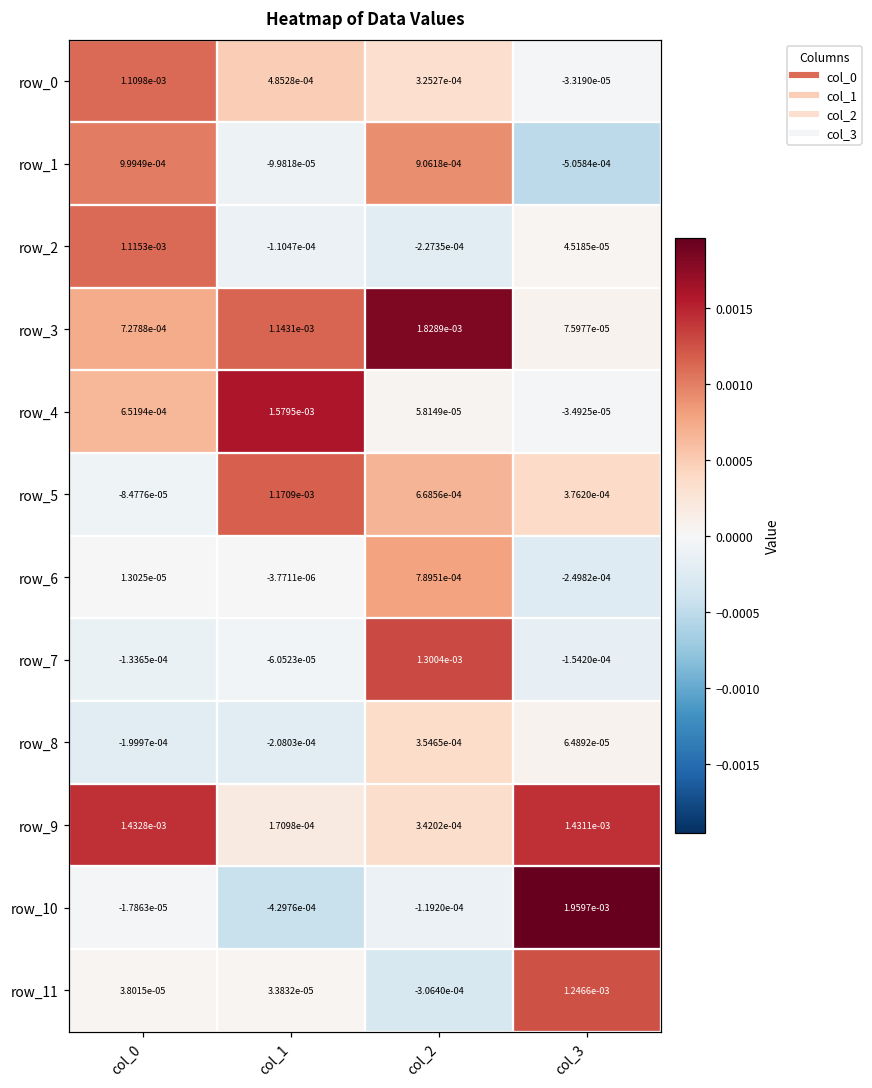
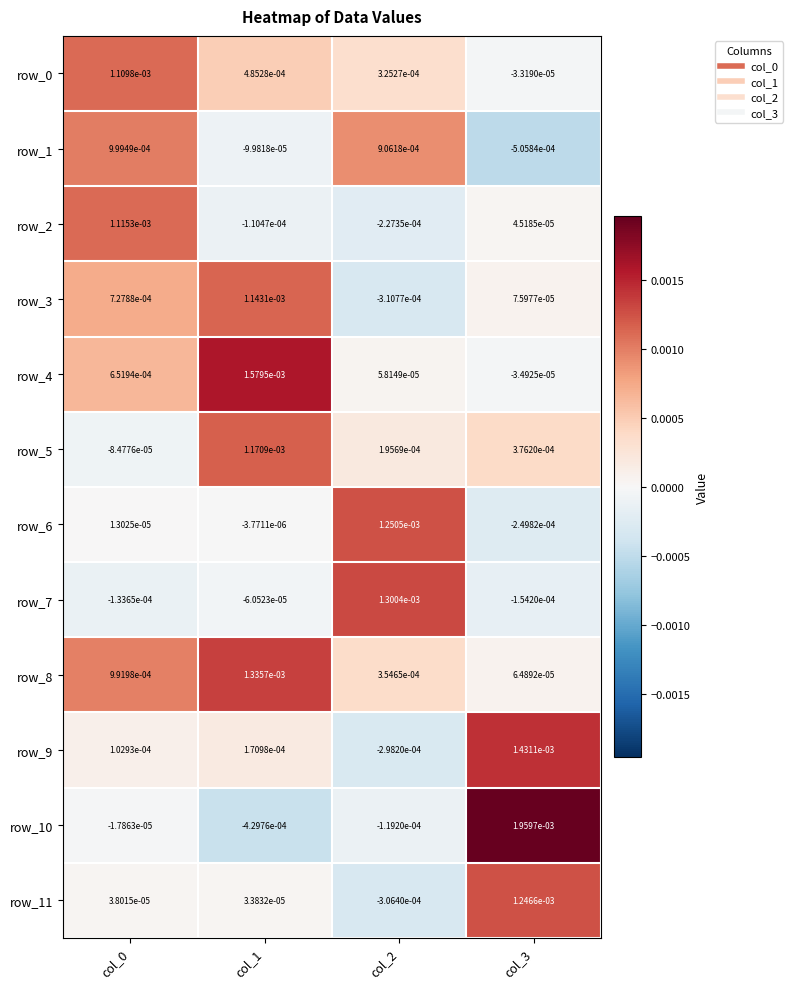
  {
    "row_0": {
      "col_0": "1.1098e-03",
      "col_1": "4.8528e-04",
      "col_2": "3.2527e-04",
      "col_3": "-3.3190e-05"
    },
    "row_1": {
      "col_0": "9.9949e-04",
      "col_1": "-9.9818e-05",
      "col_2": "9.0618e-04",
      "col_3": "-5.0584e-04"
    },
    "row_2": {
      "col_0": "1.1153e-03",
      "col_1": "-1.1047e-04",
      "col_2": "-2.2735e-04",
      "col_3": "4.5185e-05"
    },
    "row_3": {
      "col_0": "7.2788e-04",
      "col_1": "1.1431e-03",
-     "col_2": "1.8289e-03",
+     "col_2": "-3.1077e-04",
      "col_3": "7.5977e-05"
    },
    "row_4": {
      "col_0": "6.5194e-04",
      "col_1": "1.5795e-03",
      "col_2": "5.8149e-05",
      "col_3": "-3.4925e-05"
    },
    "row_5": {
      "col_0": "-8.4776e-05",
      "col_1": "1.1709e-03",
-     "col_2": "6.6856e-04",
+     "col_2": "1.9569e-04",
      "col_3": "3.7620e-04"
    },
    "row_6": {
      "col_0": "1.3025e-05",
      "col_1": "-3.7711e-06",
-     "col_2": "7.8951e-04",
+     "col_2": "1.2505e-03",
      "col_3": "-2.4982e-04"
    },
    "row_7": {
      "col_0": "-1.3365e-04",
      "col_1": "-6.0523e-05",
      "col_2": "1.3004e-03",
      "col_3": "-1.5420e-04"
    },
    "row_8": {
-     "col_0": "-1.9997e-04",
-     "col_1": "-2.0803e-04",
+     "col_0": "9.9198e-04",
+     "col_1": "1.3357e-03",
      "col_2": "3.5465e-04",
      "col_3": "6.4892e-05"
    },
    "row_9": {
-     "col_0": "1.4328e-03",
+     "col_0": "1.0293e-04",
      "col_1": "1.7098e-04",
-     "col_2": "3.4202e-04",
+     "col_2": "-2.9820e-04",
      "col_3": "1.4311e-03"
    },
    "row_10": {
      "col_0": "-1.7863e-05",
      "col_1": "-4.2976e-04",
      "col_2": "-1.1920e-04",
      "col_3": "1.9597e-03"
    },
    "row_11": {
      "col_0": "3.8015e-05",
      "col_1": "3.3832e-05",
      "col_2": "-3.0640e-04",
      "col_3": "1.2466e-03"
    }
  }
